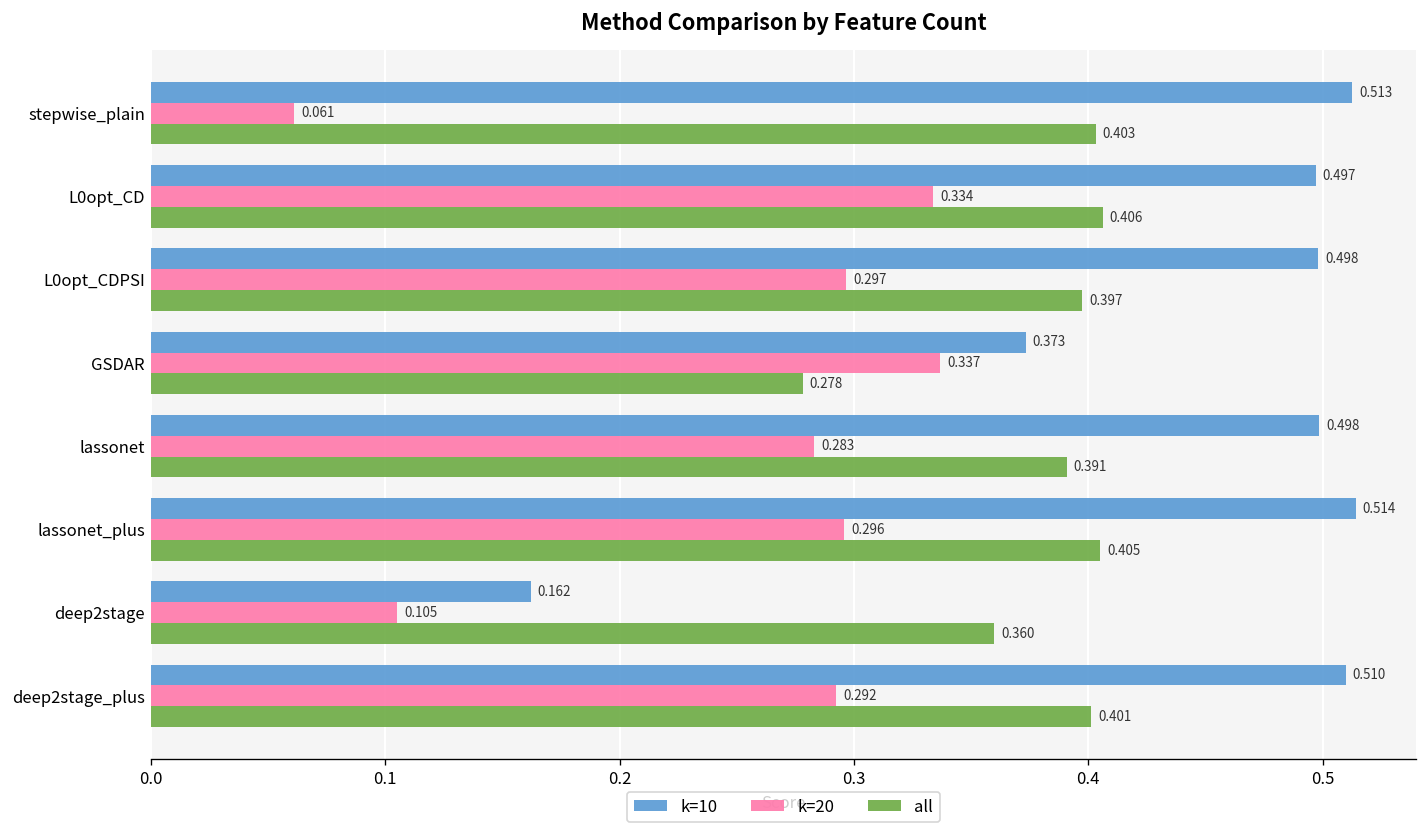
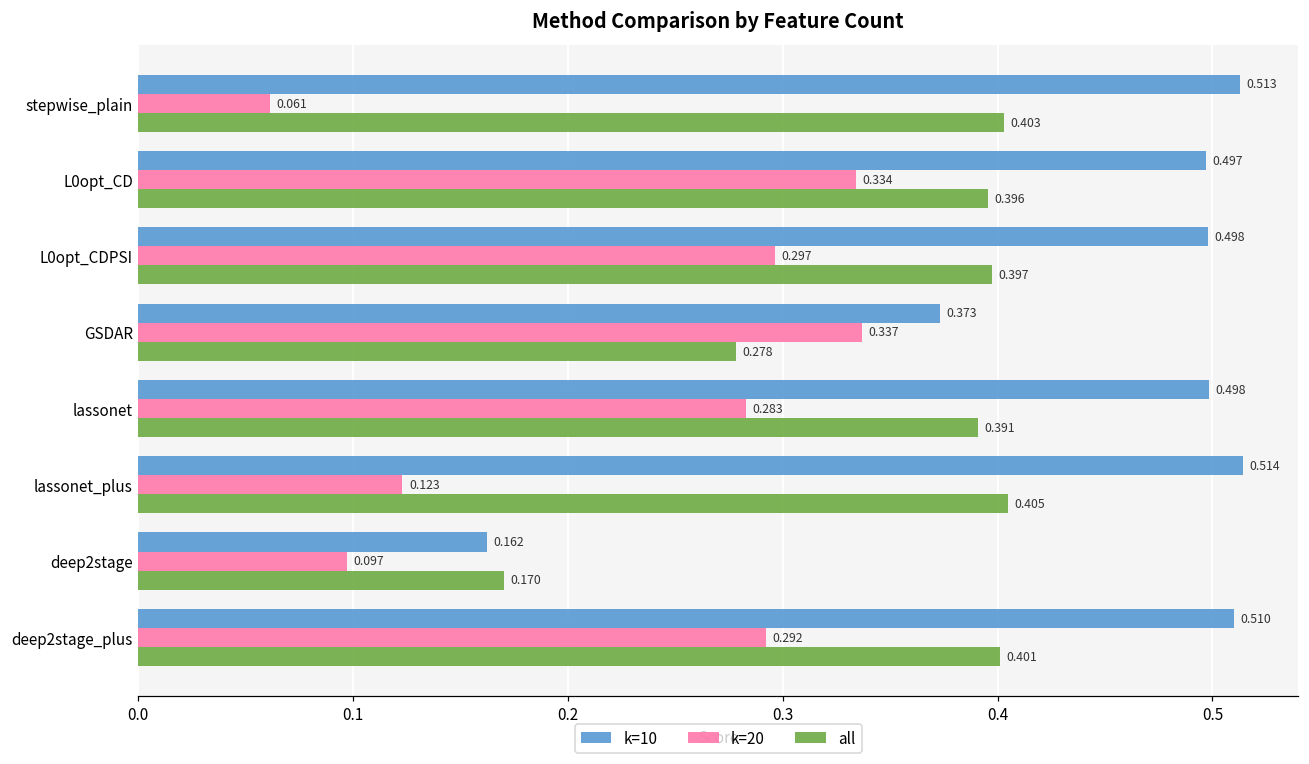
  {
    "k=10": {
      "stepwise_plain": 0.513,
      "L0opt_CD": 0.497,
      "L0opt_CDPSI": 0.498,
      "GSDAR": 0.373,
      "lassonet": 0.498,
      "lassonet_plus": 0.514,
      "deep2stage": 0.162,
      "deep2stage_plus": 0.510
    },
    "k=20": {
      "stepwise_plain": 0.061,
      "L0opt_CD": 0.334,
      "L0opt_CDPSI": 0.297,
      "GSDAR": 0.337,
      "lassonet": 0.283,
-     "lassonet_plus": 0.296,
-     "deep2stage": 0.105,
+     "lassonet_plus": 0.123,
+     "deep2stage": 0.097,
      "deep2stage_plus": 0.292
    },
    "all": {
      "stepwise_plain": 0.403,
-     "L0opt_CD": 0.406,
+     "L0opt_CD": 0.396,
      "L0opt_CDPSI": 0.397,
      "GSDAR": 0.278,
      "lassonet": 0.391,
      "lassonet_plus": 0.405,
-     "deep2stage": 0.360,
+     "deep2stage": 0.170,
      "deep2stage_plus": 0.401
    }
  }
